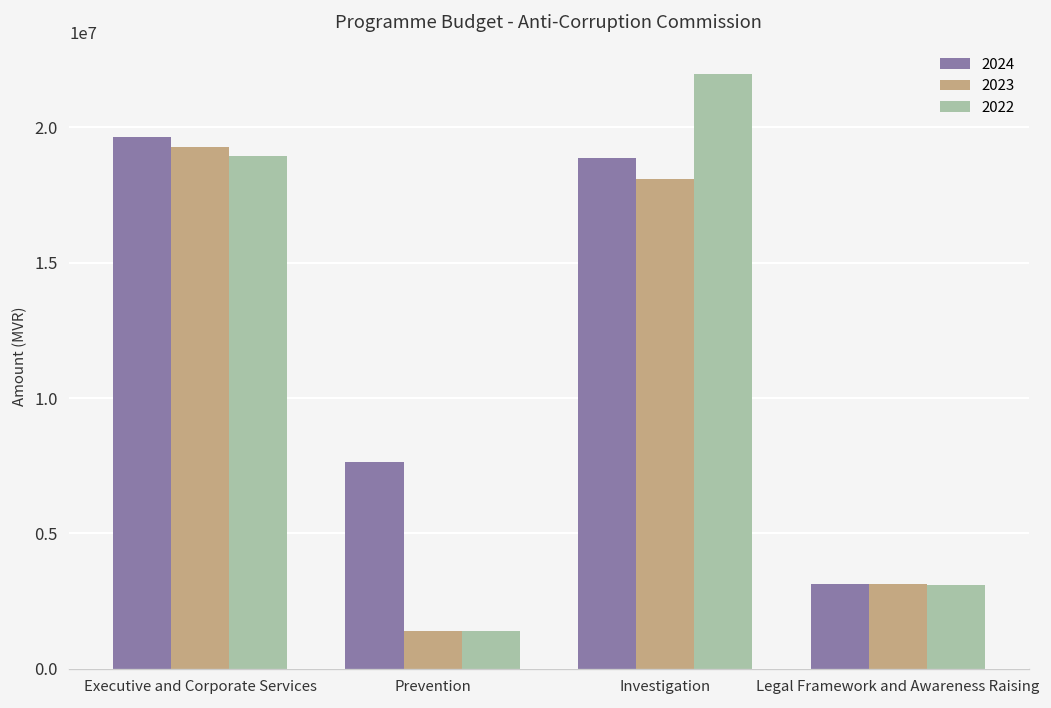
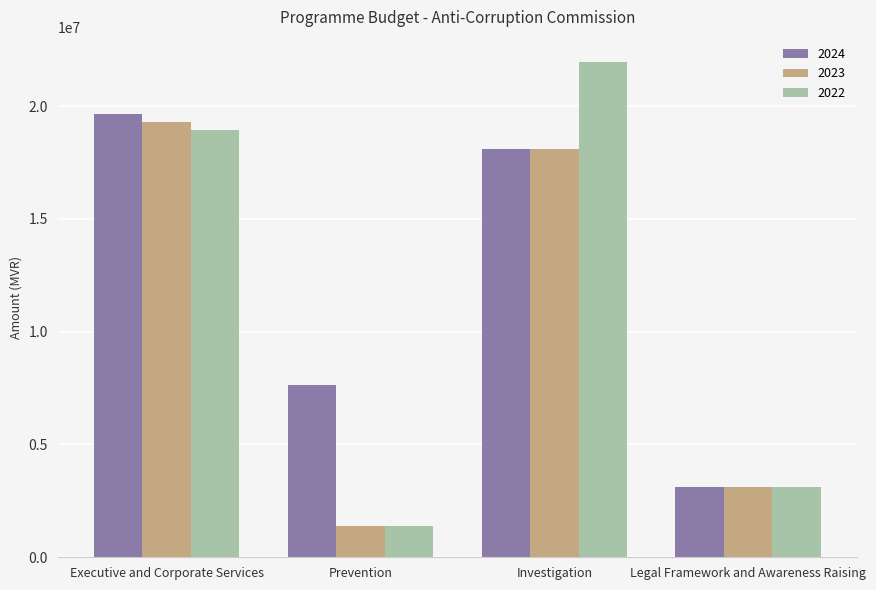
  {
    "2024": {
      "Executive and Corporate Services": 19600000,
      "Prevention": 7700000,
-     "Investigation": 18900000,
+     "Investigation": 18100000,
      "Legal Framework and Awareness Raising": 3100000
    }
  }
